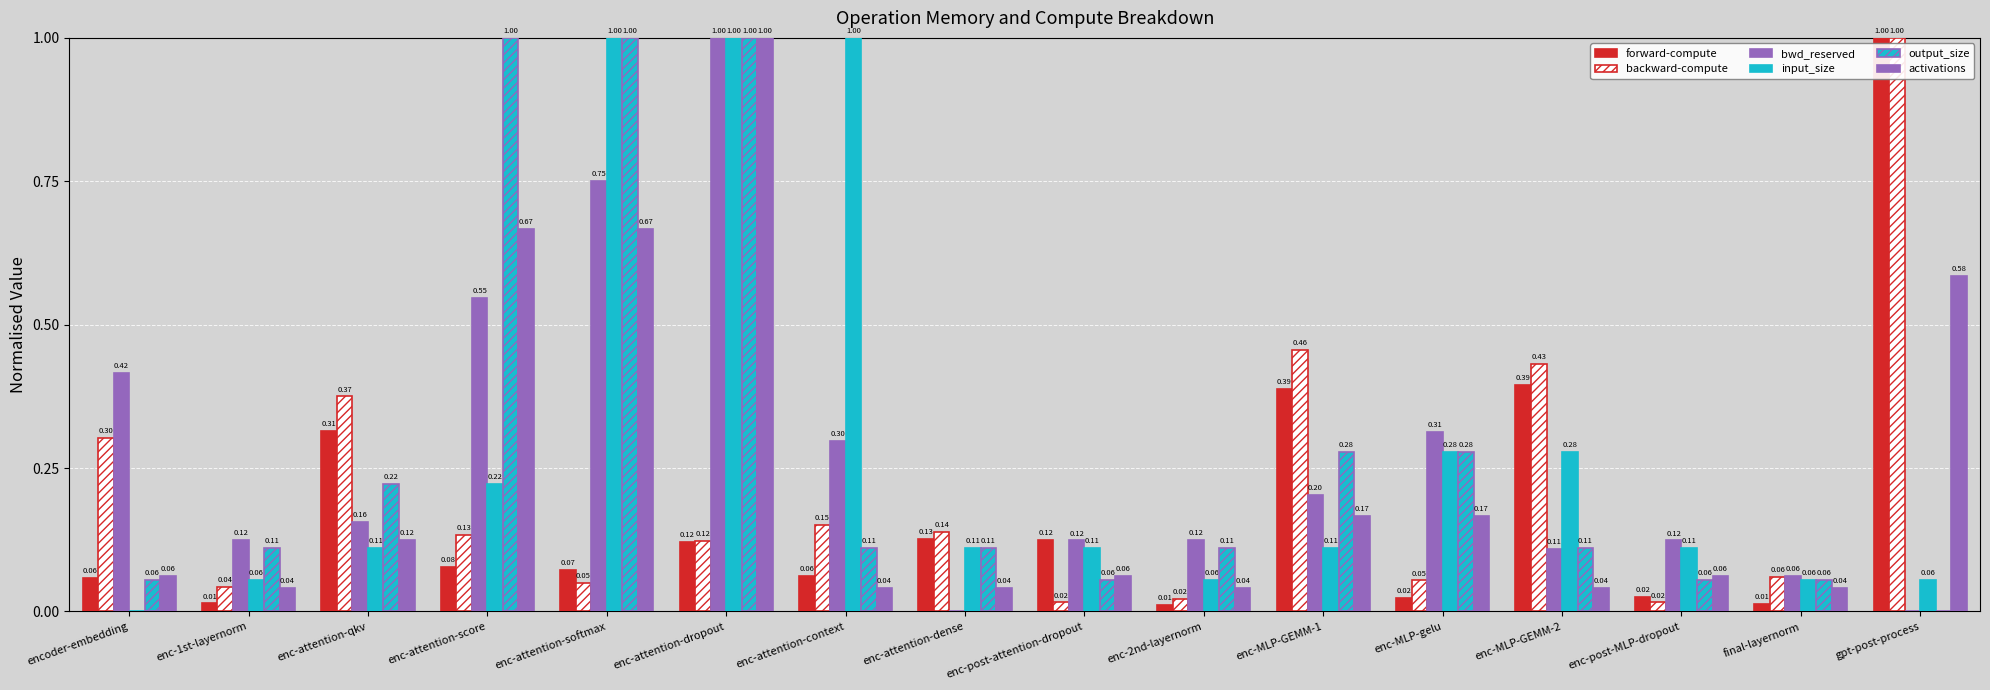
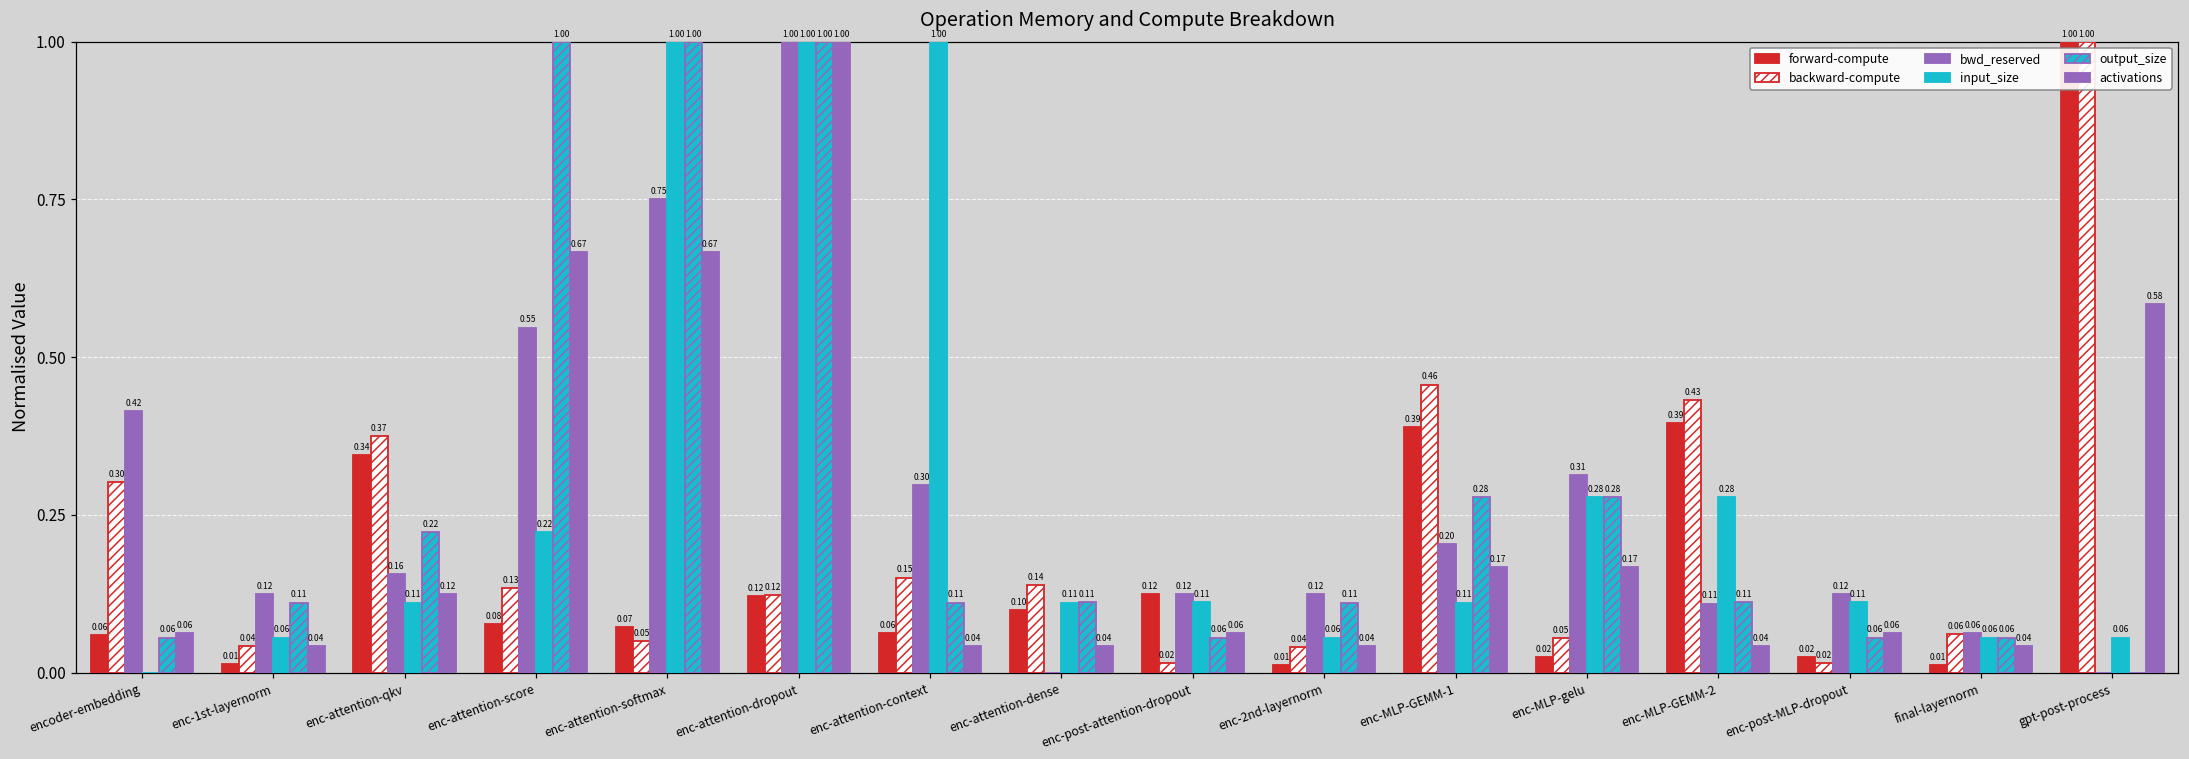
  {
    "forward-compute": {
      "encoder-embedding": 0.06,
      "enc-1st-layernorm": 0.01,
-     "enc-attention-qkv": 0.31,
+     "enc-attention-qkv": 0.34,
      "enc-attention-score": 0.08,
      "enc-attention-softmax": 0.07,
      "enc-attention-dropout": 0.12,
      "enc-attention-context": 0.06,
-     "enc-attention-dense": 0.13,
+     "enc-attention-dense": 0.10,
      "enc-post-attention-dropout": 0.12,
      "enc-2nd-layernorm": 0.01,
      "enc-MLP-GEMM-1": 0.39,
      "enc-MLP-gelu": 0.02,
      "enc-MLP-GEMM-2": 0.39,
      "enc-post-MLP-dropout": 0.02,
      "final-layernorm": 0.01,
      "gpt-post-process": 1.00
    },
    "backward-compute": {
      "encoder-embedding": 0.30,
      "enc-1st-layernorm": 0.04,
      "enc-attention-qkv": 0.37,
      "enc-attention-score": 0.13,
      "enc-attention-softmax": 0.05,
      "enc-attention-dropout": 0.12,
      "enc-attention-context": 0.15,
      "enc-attention-dense": 0.14,
      "enc-post-attention-dropout": 0.02,
-     "enc-2nd-layernorm": 0.02,
+     "enc-2nd-layernorm": 0.04,
      "enc-MLP-GEMM-1": 0.46,
      "enc-MLP-gelu": 0.05,
      "enc-MLP-GEMM-2": 0.43,
      "enc-post-MLP-dropout": 0.02,
      "final-layernorm": 0.06,
      "gpt-post-process": 1.00
    }
  }
